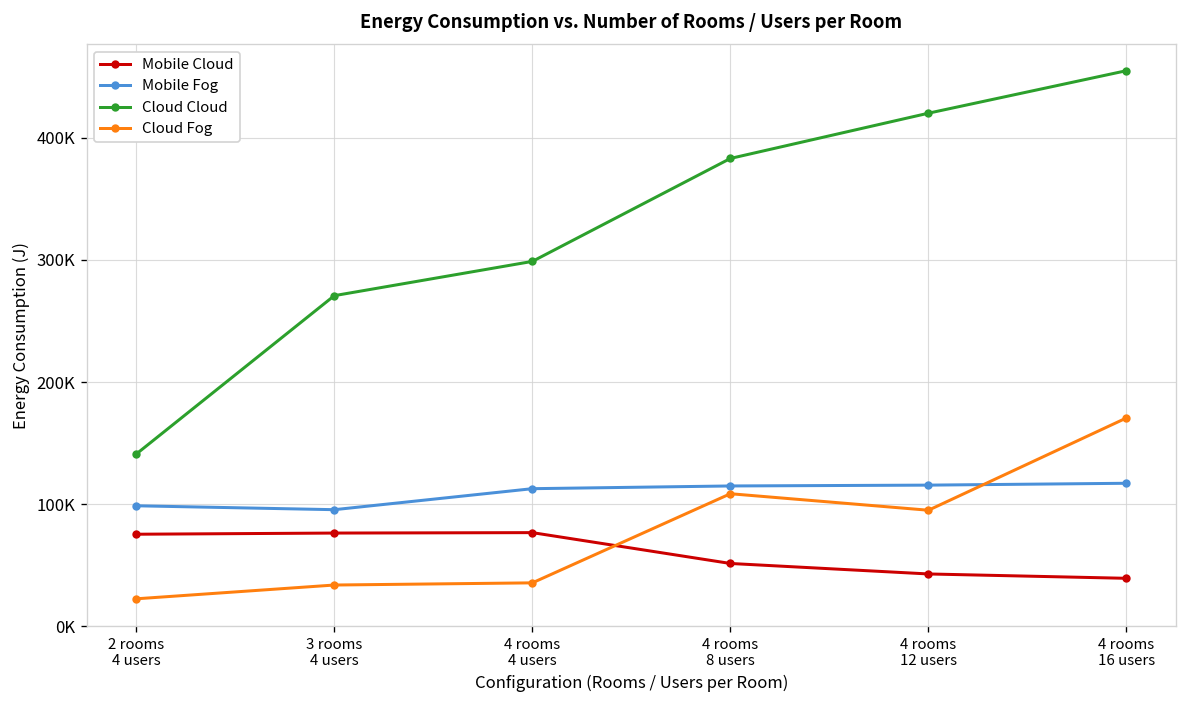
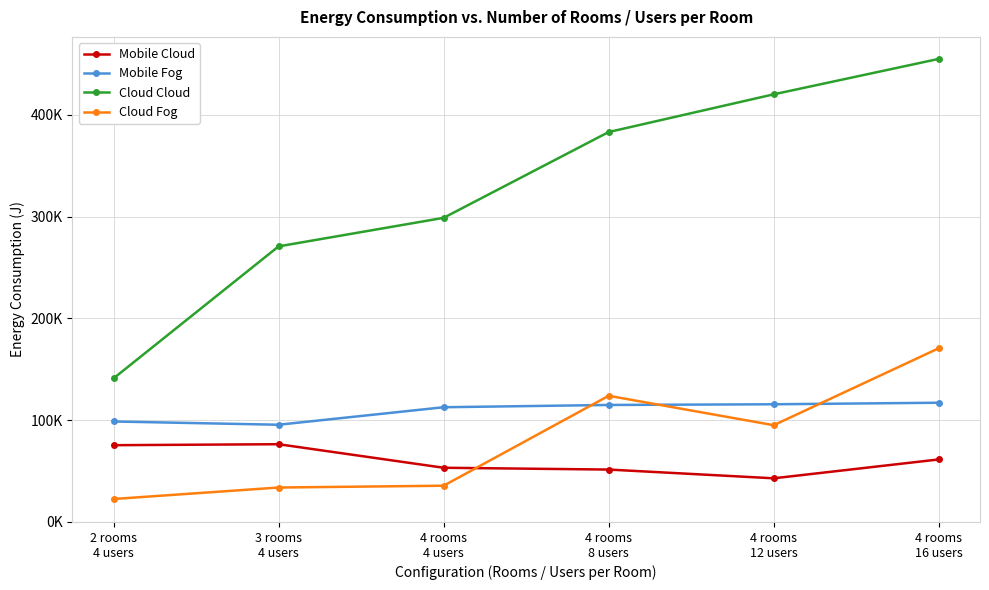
  {
    "Mobile Cloud": {
      "2 rooms 4 users": 75000,
      "3 rooms 4 users": 76000,
-     "4 rooms 4 users": 77000,
+     "4 rooms 4 users": 53000,
      "4 rooms 8 users": 51000,
      "4 rooms 12 users": 43000,
-     "4 rooms 16 users": 39000
+     "4 rooms 16 users": 61000
    },
    "Mobile Fog": {
      "2 rooms 4 users": 99000,
      "3 rooms 4 users": 96000,
      "4 rooms 4 users": 113000,
      "4 rooms 8 users": 115000,
      "4 rooms 12 users": 116000,
      "4 rooms 16 users": 117000
    },
    "Cloud Cloud": {
      "2 rooms 4 users": 141000,
      "3 rooms 4 users": 271000,
      "4 rooms 4 users": 299000,
      "4 rooms 8 users": 383000,
      "4 rooms 12 users": 420000,
      "4 rooms 16 users": 455000
    },
    "Cloud Fog": {
      "2 rooms 4 users": 23000,
      "3 rooms 4 users": 34000,
      "4 rooms 4 users": 36000,
-     "4 rooms 8 users": 109000,
+     "4 rooms 8 users": 124000,
      "4 rooms 12 users": 95000,
      "4 rooms 16 users": 171000
    }
  }
